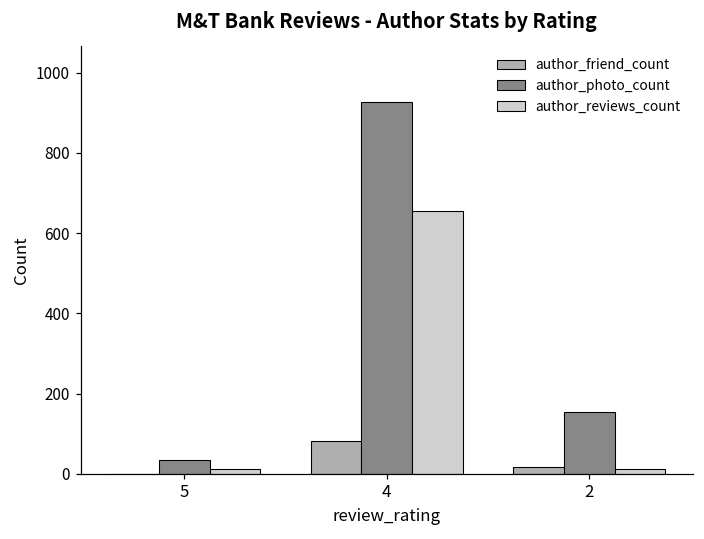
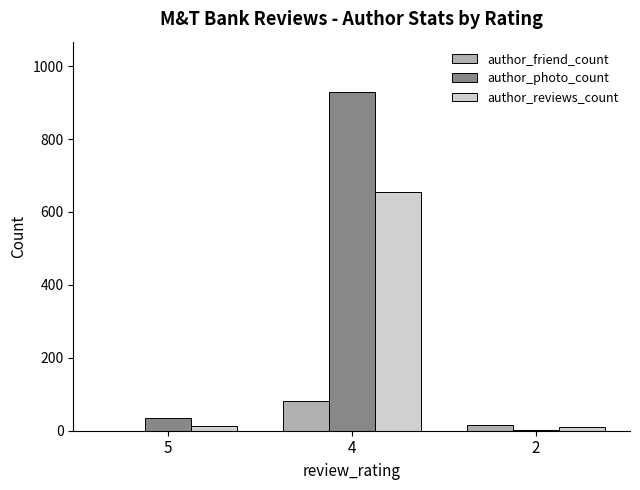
  {
    "author_photo_count": {
      "5": 30,
      "4": 930,
-     "2": 160
+     "2": 0
    }
  }
